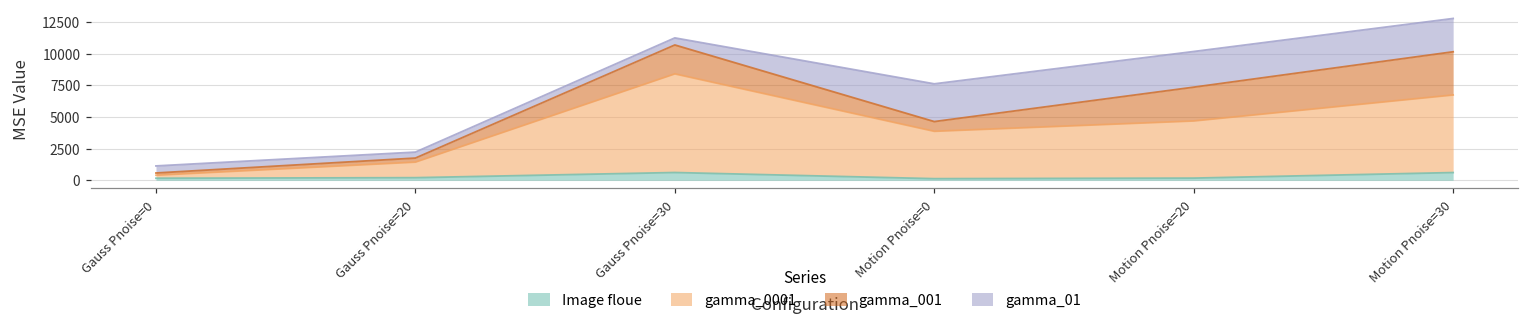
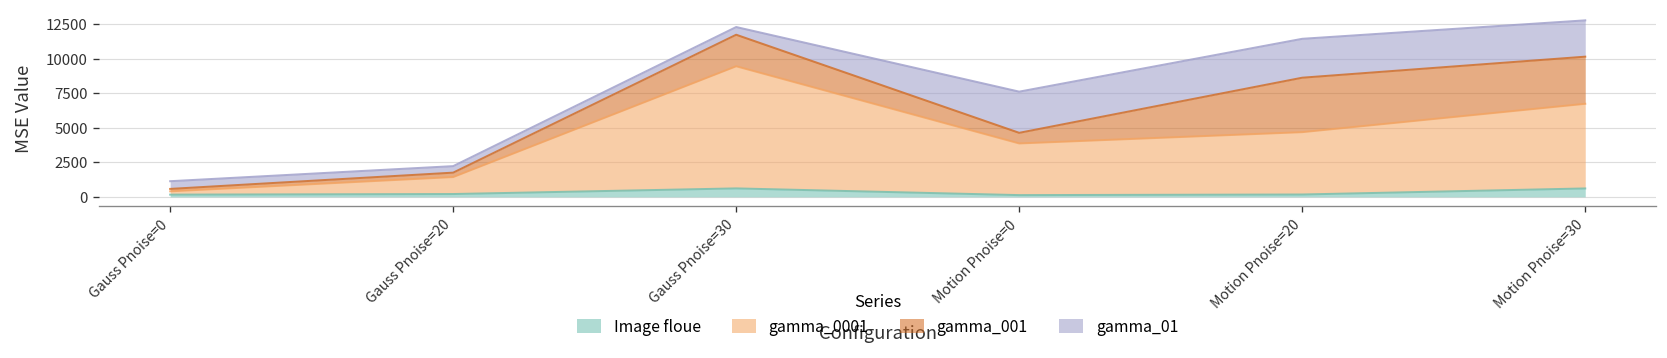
  {
    "gamma_0001": {
      "Gauss Pnoise=20": 1200,
-     "Gauss Pnoise=30": 7800,
+     "Gauss Pnoise=30": 8800,
      "Motion Pnoise=0": 3700,
      "Motion Pnoise=20": 4500,
      "Motion Pnoise=30": 6100
    },
    "gamma_001": {
      "Gauss Pnoise=20": 300,
      "Gauss Pnoise=30": 2300,
      "Motion Pnoise=0": 800,
-     "Motion Pnoise=20": 2700,
+     "Motion Pnoise=20": 3900,
      "Motion Pnoise=30": 3400
    }
  }
